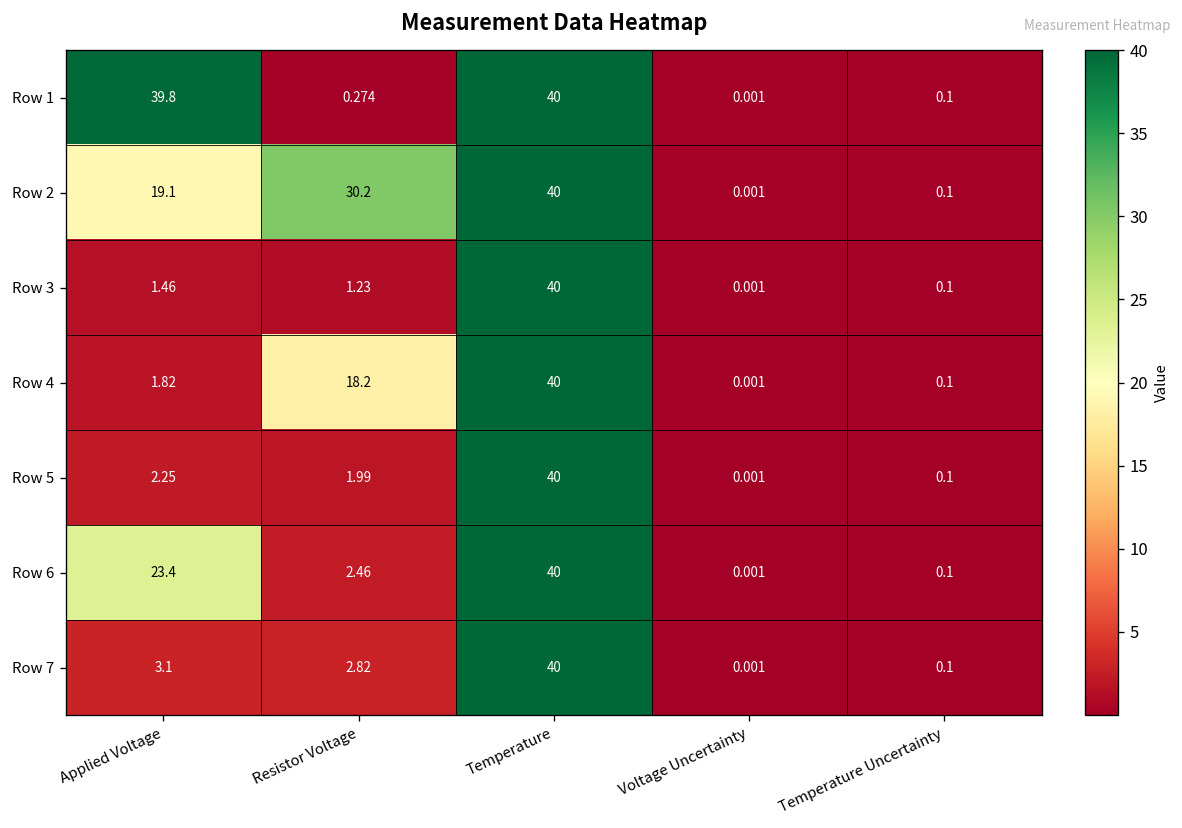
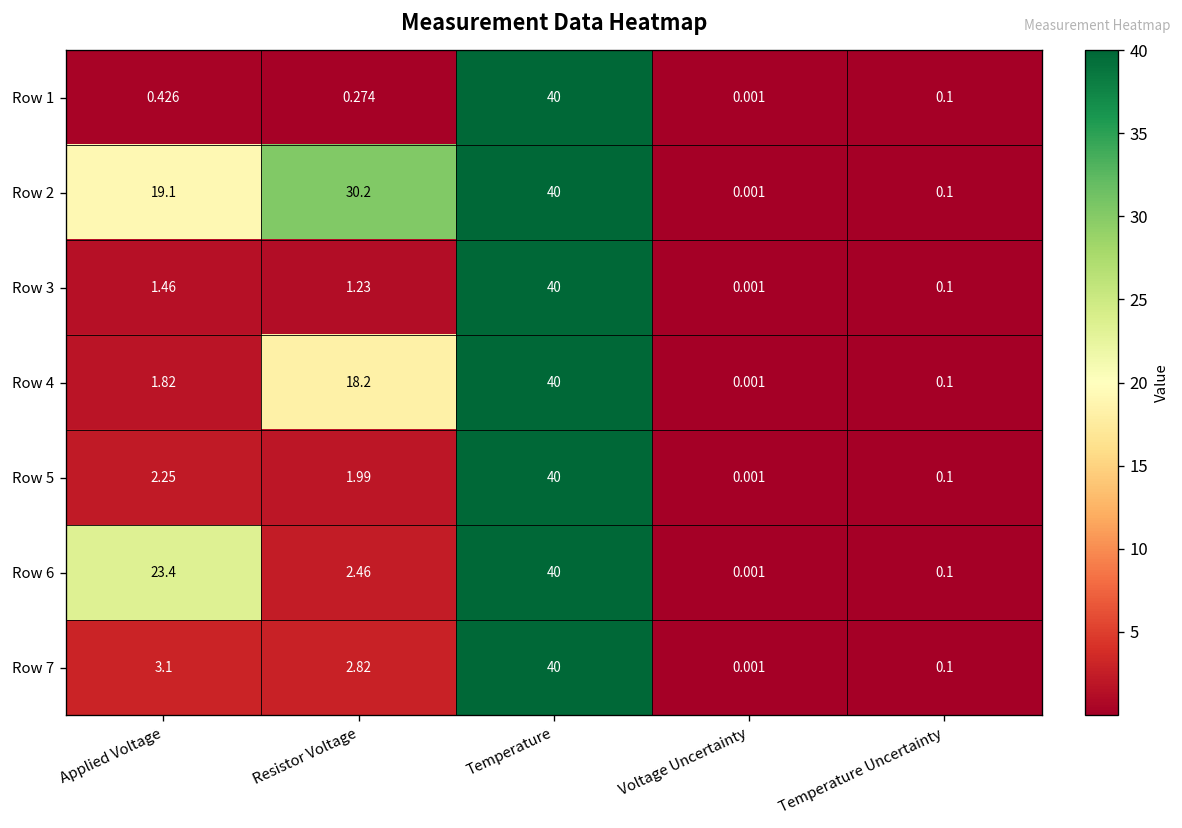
  {
    "Row 1": {
-     "Applied Voltage": 39.8,
+     "Applied Voltage": 0.426,
      "Resistor Voltage": 0.274,
      "Temperature": 40,
      "Voltage Uncertainty": 0.001,
      "Temperature Uncertainty": 0.1
    },
    "Row 2": {
      "Applied Voltage": 19.1,
      "Resistor Voltage": 30.2,
      "Temperature": 40,
      "Voltage Uncertainty": 0.001,
      "Temperature Uncertainty": 0.1
    },
    "Row 3": {
      "Applied Voltage": 1.46,
      "Resistor Voltage": 1.23,
      "Temperature": 40,
      "Voltage Uncertainty": 0.001,
      "Temperature Uncertainty": 0.1
    },
    "Row 4": {
      "Applied Voltage": 1.82,
      "Resistor Voltage": 18.2,
      "Temperature": 40,
      "Voltage Uncertainty": 0.001,
      "Temperature Uncertainty": 0.1
    },
    "Row 5": {
      "Applied Voltage": 2.25,
      "Resistor Voltage": 1.99,
      "Temperature": 40,
      "Voltage Uncertainty": 0.001,
      "Temperature Uncertainty": 0.1
    },
    "Row 6": {
      "Applied Voltage": 23.4,
      "Resistor Voltage": 2.46,
      "Temperature": 40,
      "Voltage Uncertainty": 0.001,
      "Temperature Uncertainty": 0.1
    },
    "Row 7": {
      "Applied Voltage": 3.1,
      "Resistor Voltage": 2.82,
      "Temperature": 40,
      "Voltage Uncertainty": 0.001,
      "Temperature Uncertainty": 0.1
    }
  }
